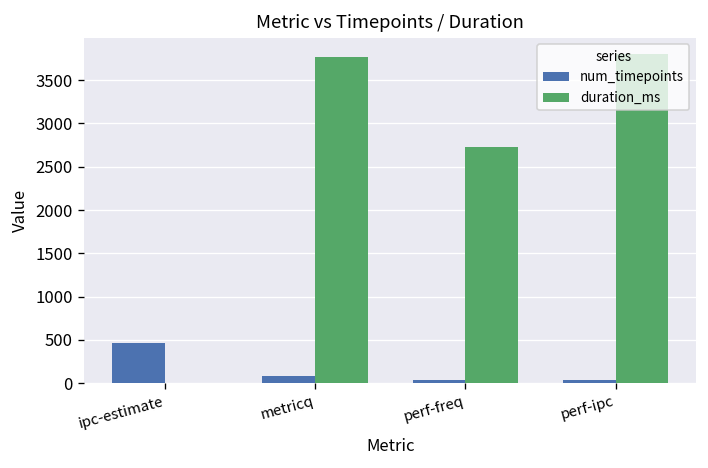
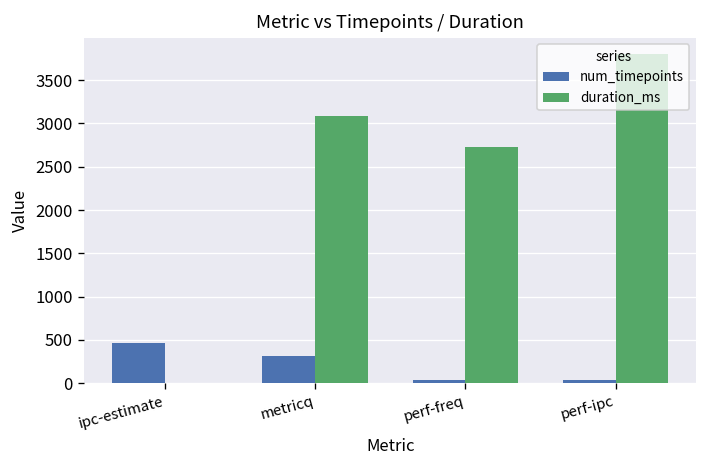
  {
    "num_timepoints": {
      "ipc-estimate": 500,
-     "metricq": 100,
+     "metricq": 300,
      "perf-freq": 0,
      "perf-ipc": 0
    },
    "duration_ms": {
      "ipc-estimate": 0,
-     "metricq": 3800,
+     "metricq": 3100,
      "perf-freq": 2700
    }
  }
